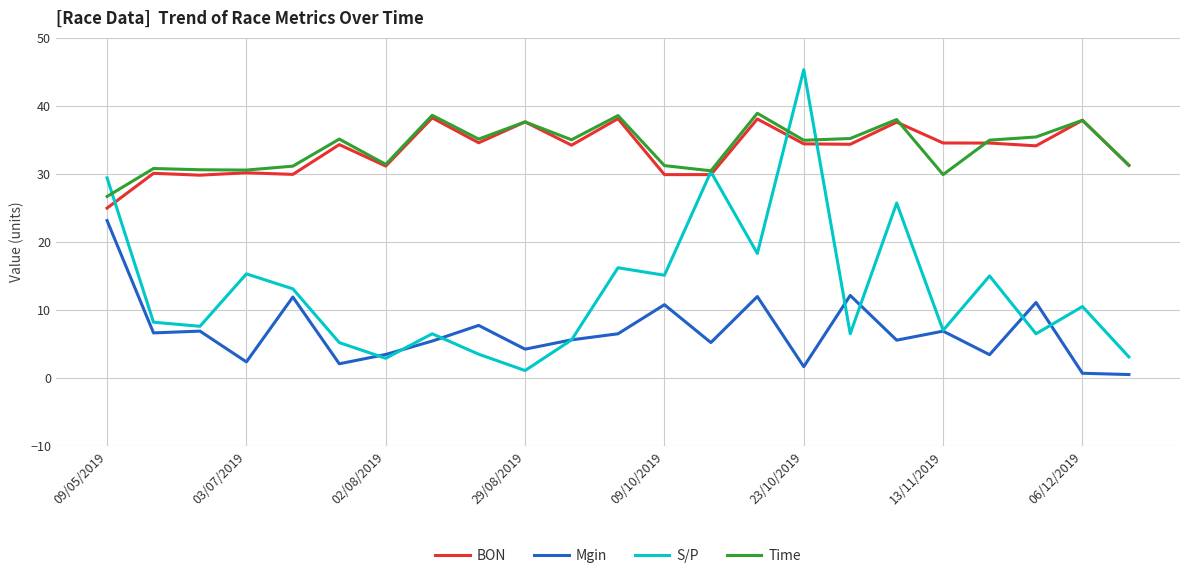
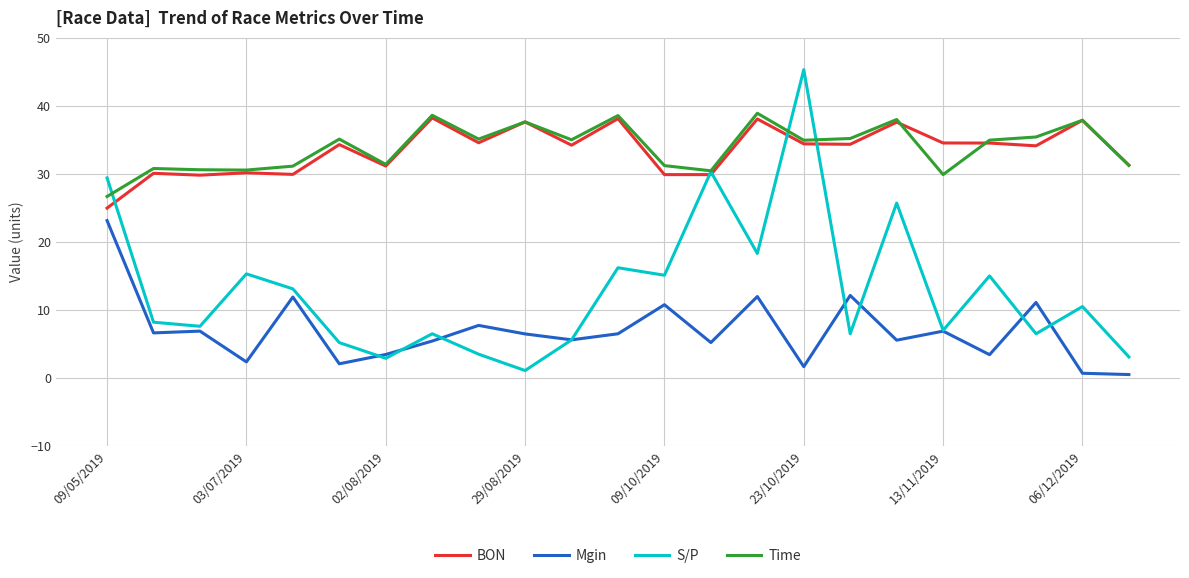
  {
    "BON": {
      "09/05/2019": 25,
      "03/07/2019": 30,
      "09/10/2019": 30,
      "23/10/2019": 34,
      "13/11/2019": 35
    },
    "Mgin": {
      "09/05/2019": 23,
      "03/07/2019": 2,
      "02/08/2019": 3,
-     "29/08/2019": 4,
+     "29/08/2019": 6,
      "09/10/2019": 11,
      "23/10/2019": 2,
      "06/12/2019": 1
    },
    "S/P": {
      "09/05/2019": 29,
      "03/07/2019": 15,
      "02/08/2019": 3,
      "29/08/2019": 1,
      "09/10/2019": 15,
      "23/10/2019": 45,
      "06/12/2019": 11
    },
    "Time": {
      "09/05/2019": 27,
      "03/07/2019": 31,
      "09/10/2019": 31,
      "23/10/2019": 35,
      "13/11/2019": 30
    }
  }
